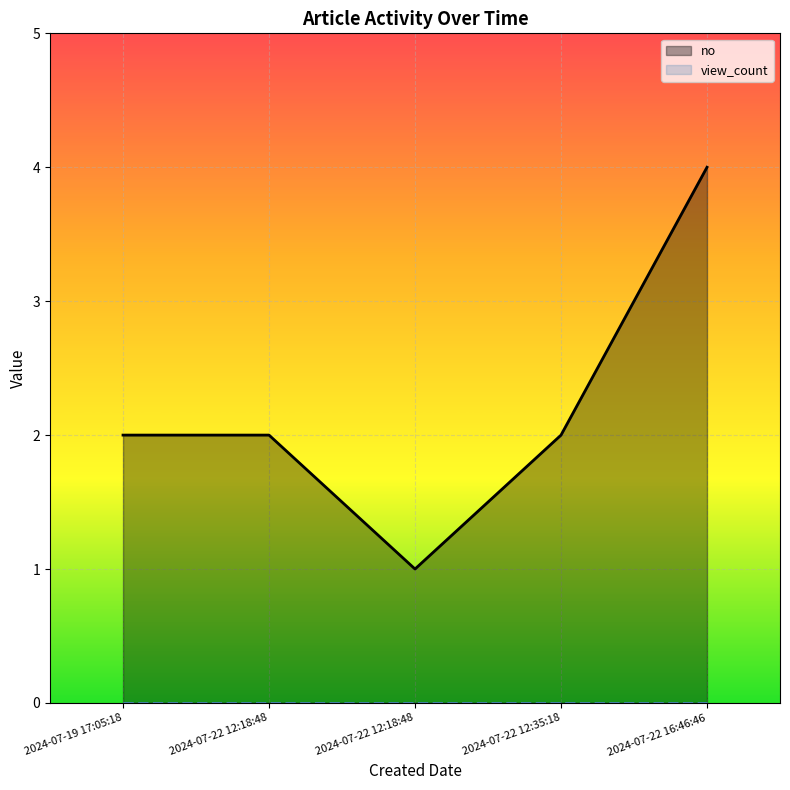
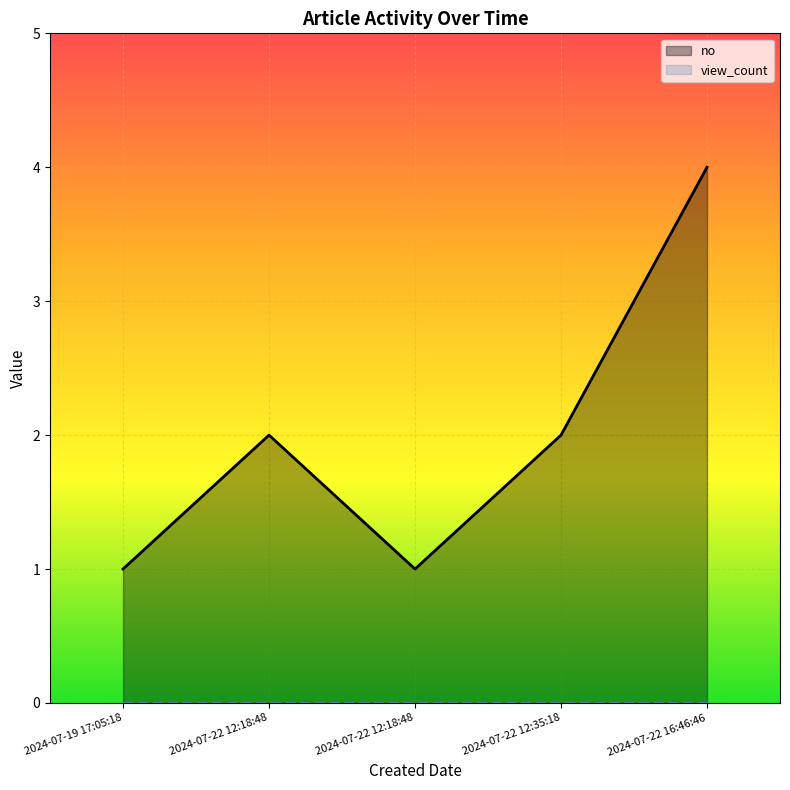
  {
    "no": {
-     "2024-07-19 17:05:18": 2,
+     "2024-07-19 17:05:18": 1,
      "2024-07-22 12:35:18": 2,
      "2024-07-22 16:46:46": 4
    },
    "view_count": {
      "2024-07-19 17:05:18": 0,
      "2024-07-22 12:35:18": 0,
      "2024-07-22 16:46:46": 0
    }
  }
